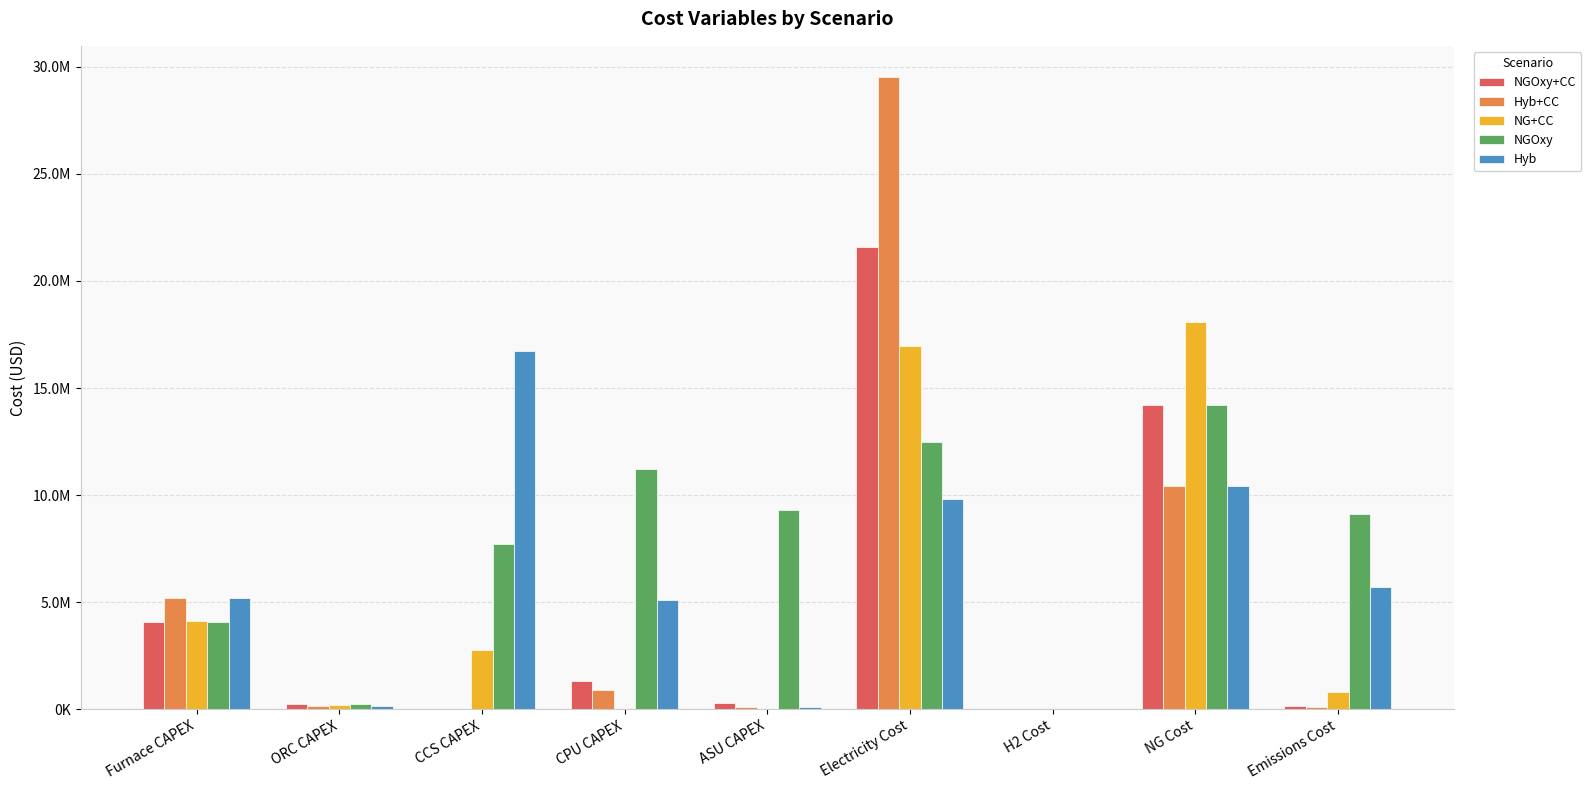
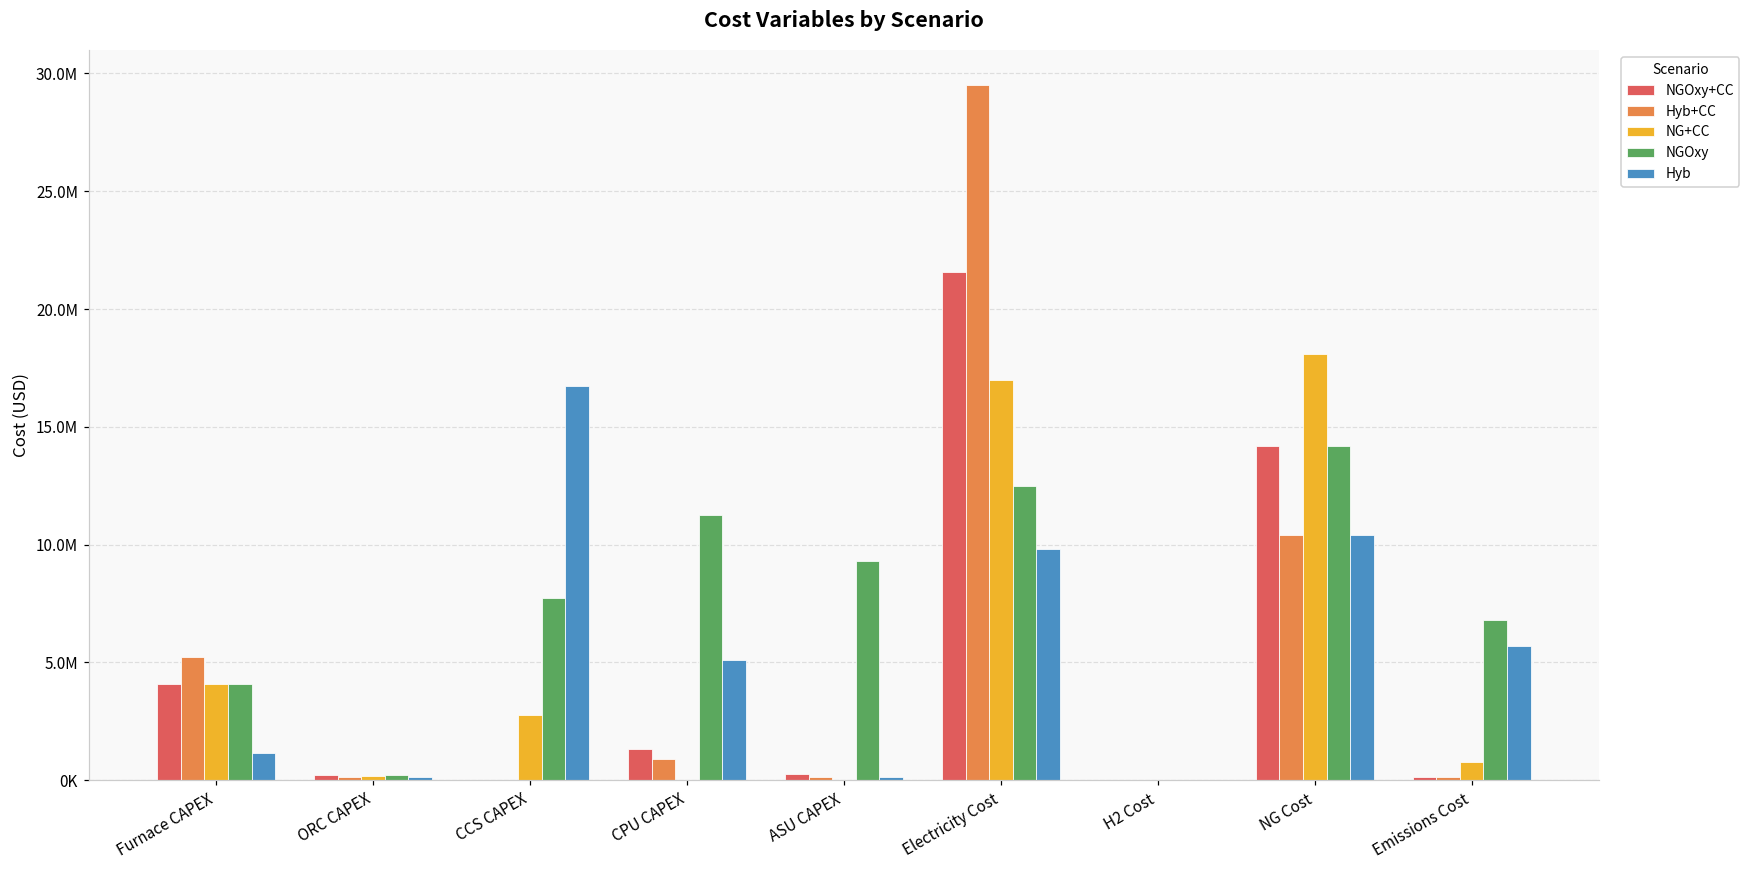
  {
    "NGOxy": {
      "Furnace CAPEX": 4100000,
      "ORC CAPEX": 200000,
      "CCS CAPEX": 7700000,
      "CPU CAPEX": 11200000,
      "ASU CAPEX": 9300000,
      "Electricity Cost": 12500000,
      "NG Cost": 14200000,
-     "Emissions Cost": 9100000
+     "Emissions Cost": 6800000
    },
    "Hyb": {
-     "Furnace CAPEX": 5200000,
+     "Furnace CAPEX": 1200000,
      "ORC CAPEX": 100000,
      "CCS CAPEX": 16700000,
      "CPU CAPEX": 5100000,
      "ASU CAPEX": 100000,
      "Electricity Cost": 9800000,
      "NG Cost": 10400000,
      "Emissions Cost": 5700000
    }
  }
